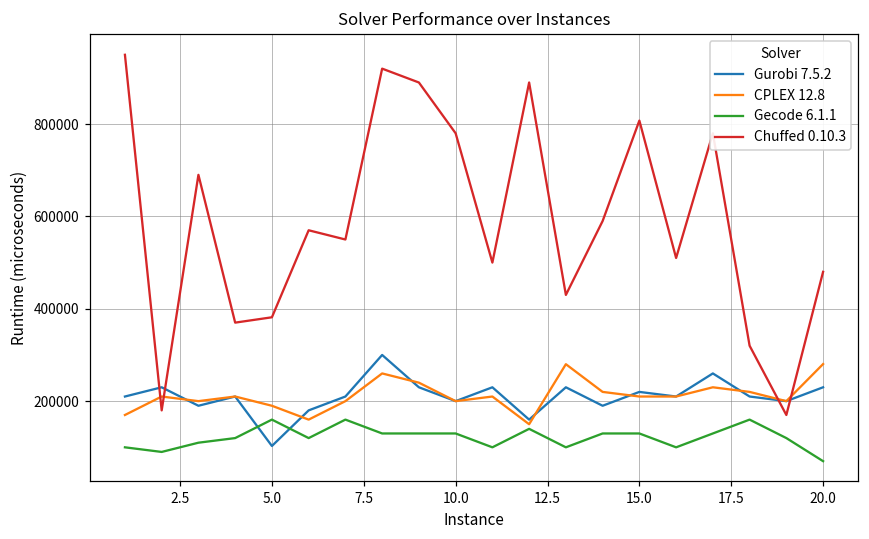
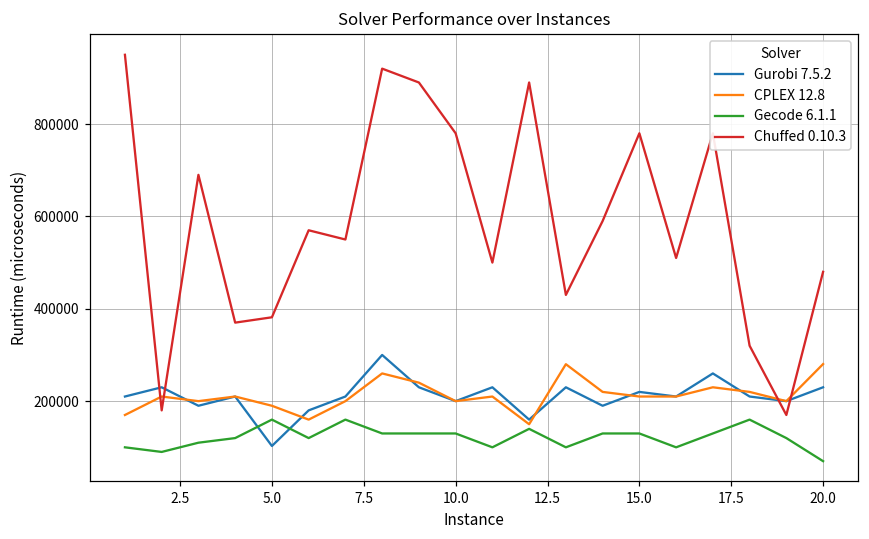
  {
    "Gurobi 7.5.2": {
      "5.0": 100000,
      "15.0": 220000,
      "20.0": 230000
    },
    "CPLEX 12.8": {
      "5.0": 190000,
      "15.0": 210000,
      "20.0": 280000
    },
    "Gecode 6.1.1": {
      "5.0": 160000,
      "10.0": 130000,
      "15.0": 130000,
      "20.0": 70000
    },
    "Chuffed 0.10.3": {
      "5.0": 380000,
      "10.0": 780000,
-     "15.0": 810000,
+     "15.0": 780000,
      "20.0": 480000
    }
  }
